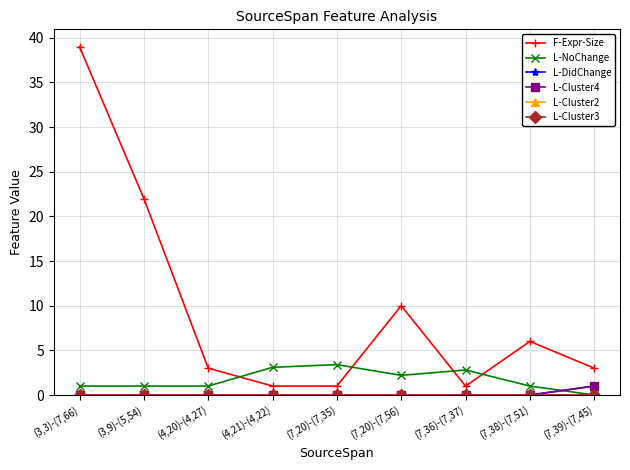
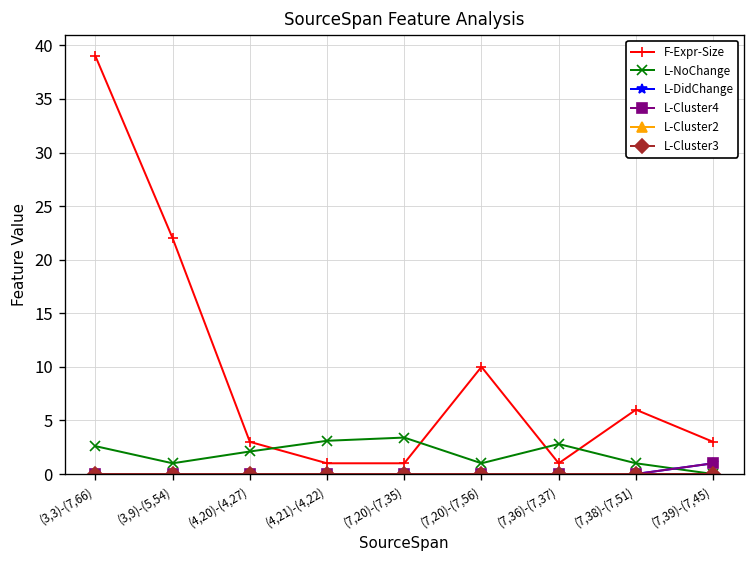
  {
    "F-Expr-Size": {
      "(3,3)-(7,66)": 39,
      "(3,9)-(5,54)": 22,
      "(4,20)-(4,27)": 3,
      "(4,21)-(4,22)": 1,
      "(7,20)-(7,35)": 1,
      "(7,20)-(7,56)": 10,
      "(7,36)-(7,37)": 1,
      "(7,38)-(7,51)": 6,
      "(7,39)-(7,45)": 3
    },
    "L-NoChange": {
-     "(3,3)-(7,66)": 1,
+     "(3,3)-(7,66)": 3,
      "(3,9)-(5,54)": 1,
-     "(4,20)-(4,27)": 1,
+     "(4,20)-(4,27)": 2,
      "(4,21)-(4,22)": 3,
      "(7,20)-(7,35)": 3,
-     "(7,20)-(7,56)": 2,
+     "(7,20)-(7,56)": 1,
      "(7,36)-(7,37)": 3,
      "(7,38)-(7,51)": 1
    },
    "L-Cluster4": {
      "(7,39)-(7,45)": 1
    }
  }
